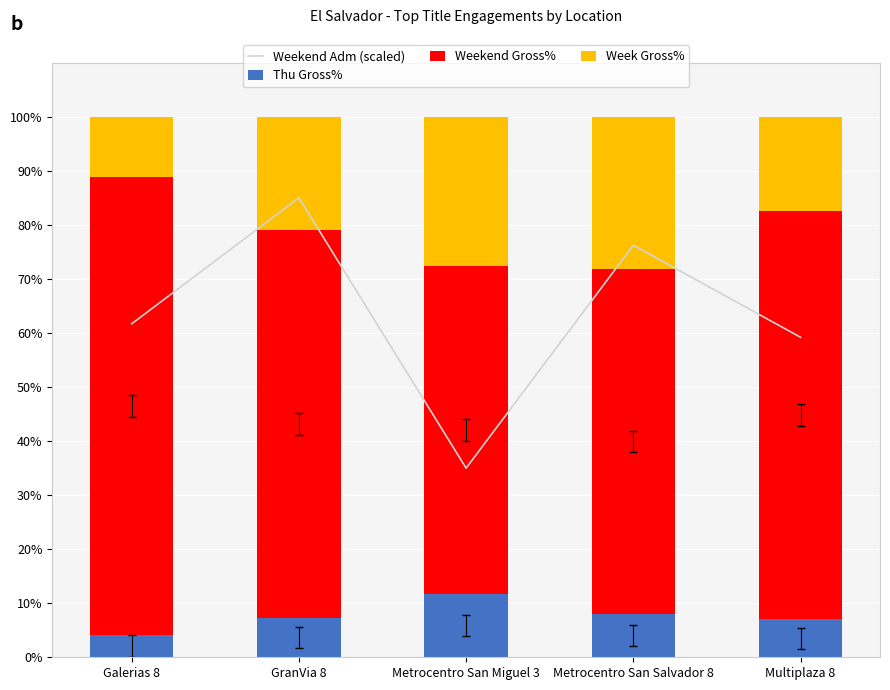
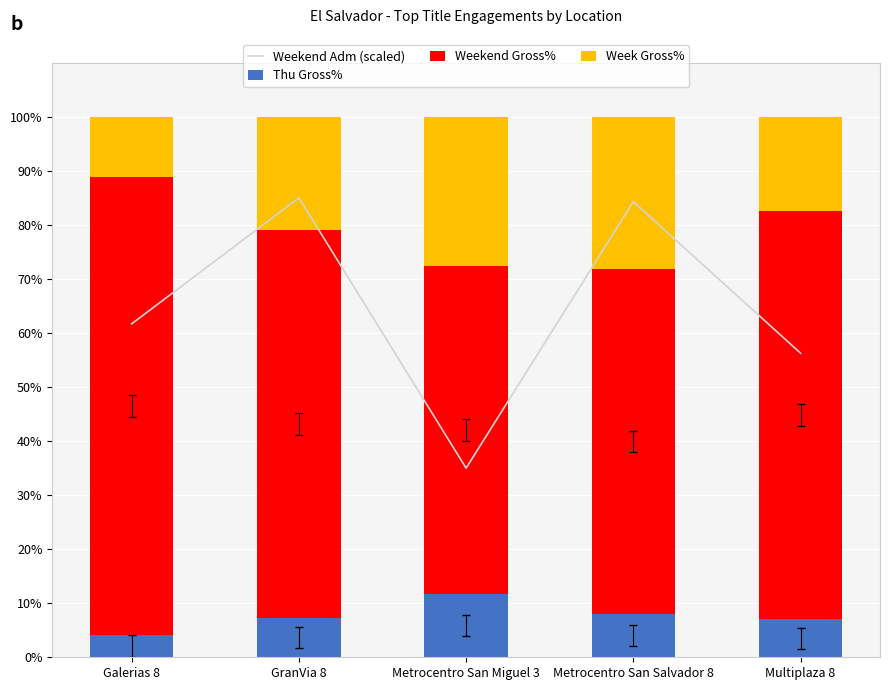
  {
    "Weekend Gross%": {
      "Galerias 8": "85%",
      "GranVia 8": "72%",
      "Metrocentro San Miguel 3": "61%",
      "Metrocentro San Salvador 8": "64%",
      "Multiplaza 8": "76%"
    },
    "Week Gross%": {
      "Galerias 8": "11%",
      "GranVia 8": "21%",
      "Metrocentro San Miguel 3": "28%",
      "Metrocentro San Salvador 8": "28%",
      "Multiplaza 8": "17%"
    },
    "Weekend Adm (scaled)": {
      "Galerias 8": "62%",
      "GranVia 8": "85%",
      "Metrocentro San Miguel 3": "35%",
-     "Metrocentro San Salvador 8": "76%",
-     "Multiplaza 8": "59%"
+     "Metrocentro San Salvador 8": "84%",
+     "Multiplaza 8": "56%"
    }
  }
